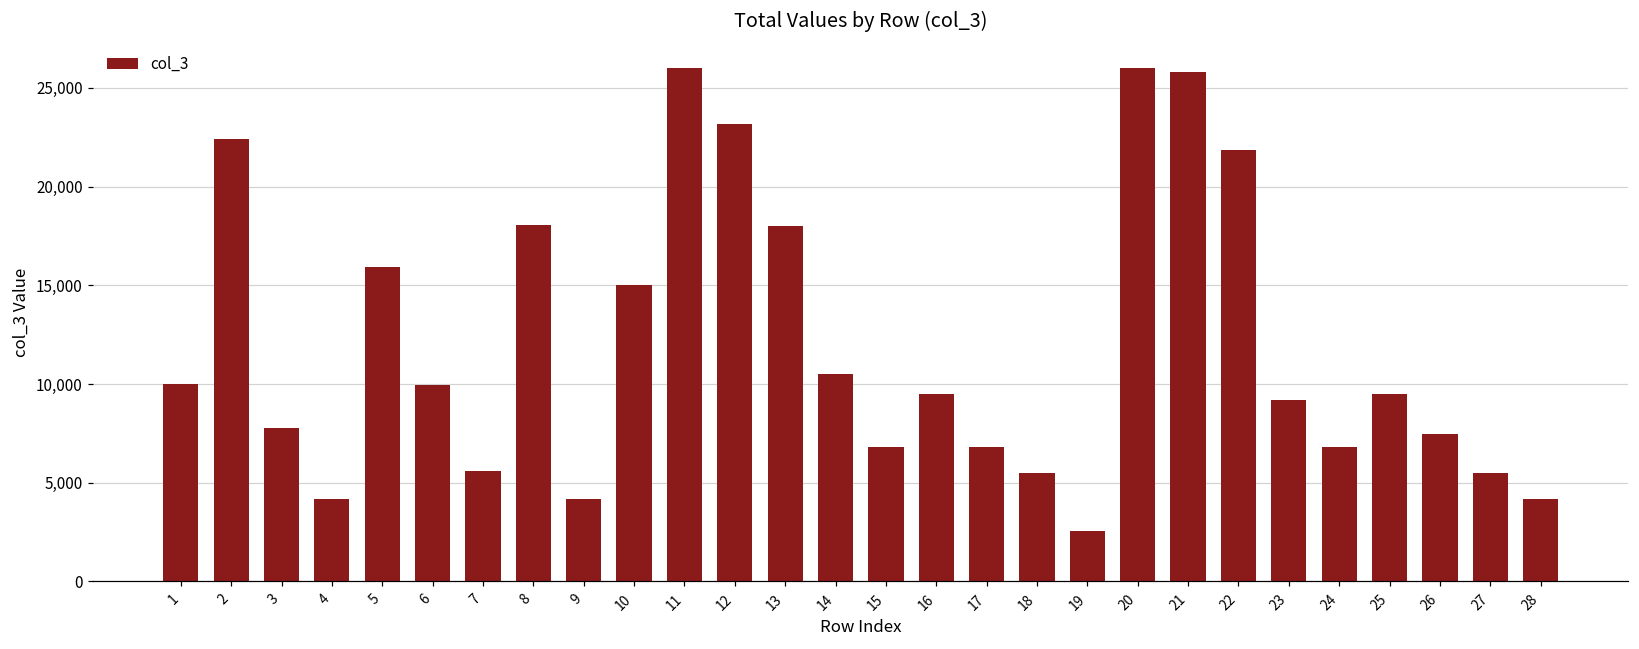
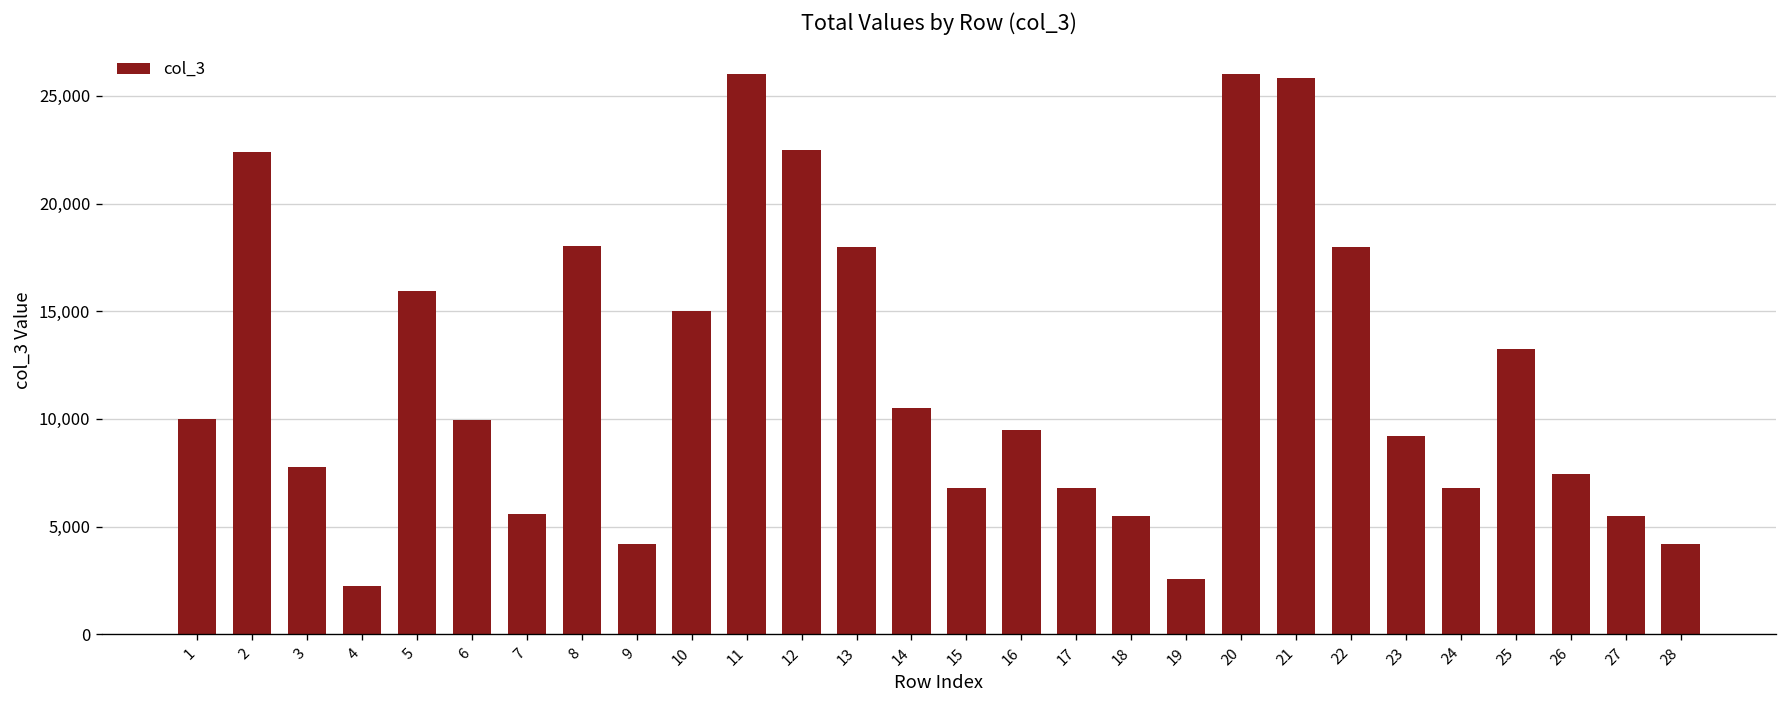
  {
    "1": "10,000",
    "2": "22,400",
    "3": "7,800",
-   "4": "4,200",
+   "4": "2,300",
    "5": "15,900",
    "6": "10,000",
    "7": "5,600",
    "8": "18,000",
    "9": "4,200",
    "10": "15,000",
    "11": "26,000",
-   "12": "23,200",
+   "12": "22,500",
    "13": "18,000",
    "14": "10,500",
    "15": "6,800",
    "16": "9,500",
    "17": "6,800",
    "18": "5,500",
    "19": "2,600",
    "20": "26,000",
    "21": "25,800",
-   "22": "21,900",
+   "22": "18,000",
    "23": "9,200",
    "24": "6,800",
-   "25": "9,500",
+   "25": "13,300",
    "26": "7,500",
    "27": "5,500",
    "28": "4,200"
  }
